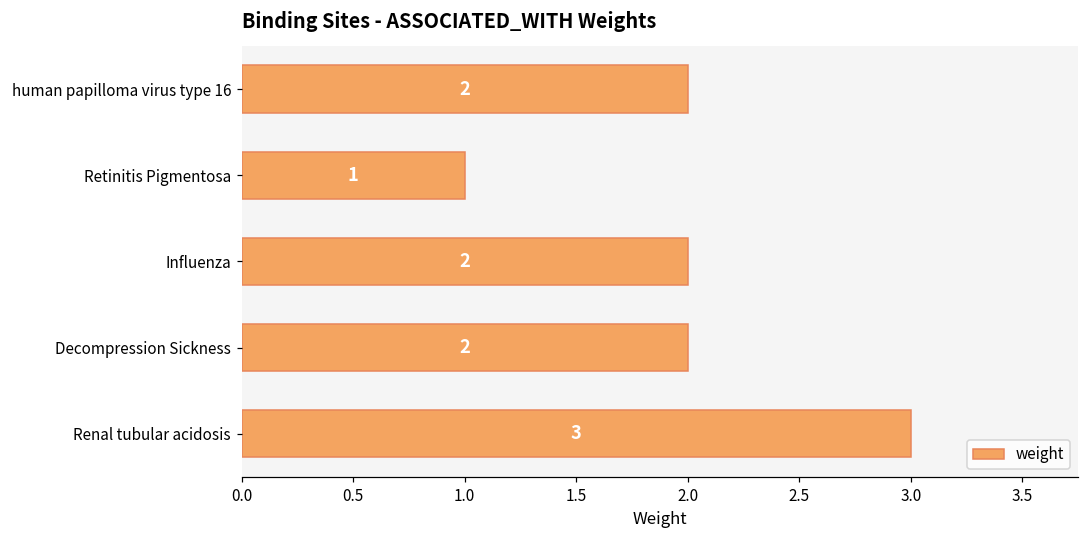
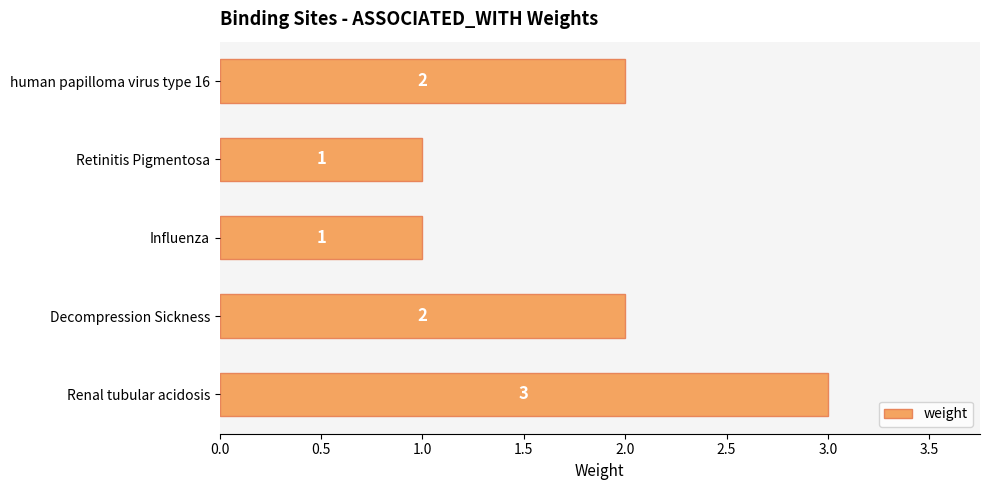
  {
    "human papilloma virus type 16": 2,
    "Retinitis Pigmentosa": 1,
-   "Influenza": 2,
+   "Influenza": 1,
    "Decompression Sickness": 2,
    "Renal tubular acidosis": 3
  }
